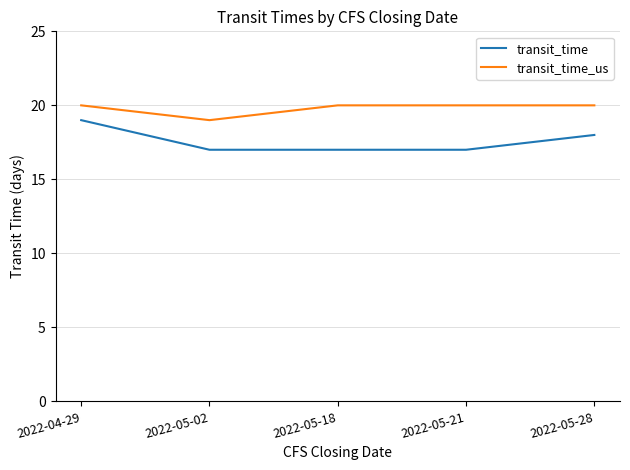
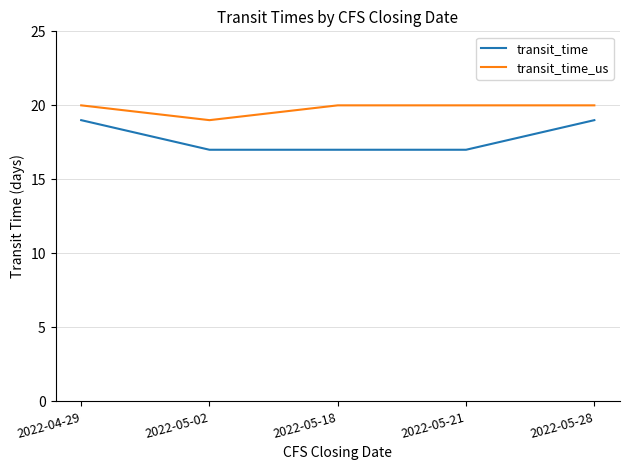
  {
    "transit_time": {
      "2022-04-29": 19,
      "2022-05-02": 17,
      "2022-05-18": 17,
      "2022-05-21": 17,
-     "2022-05-28": 18
+     "2022-05-28": 19
    },
    "transit_time_us": {
      "2022-04-29": 20,
      "2022-05-02": 19,
      "2022-05-18": 20,
      "2022-05-21": 20,
      "2022-05-28": 20
    }
  }
